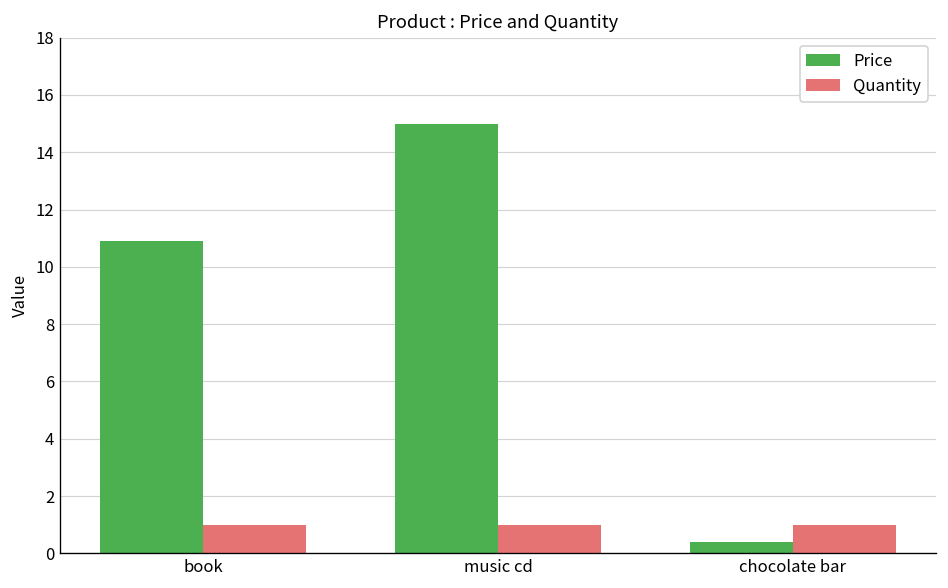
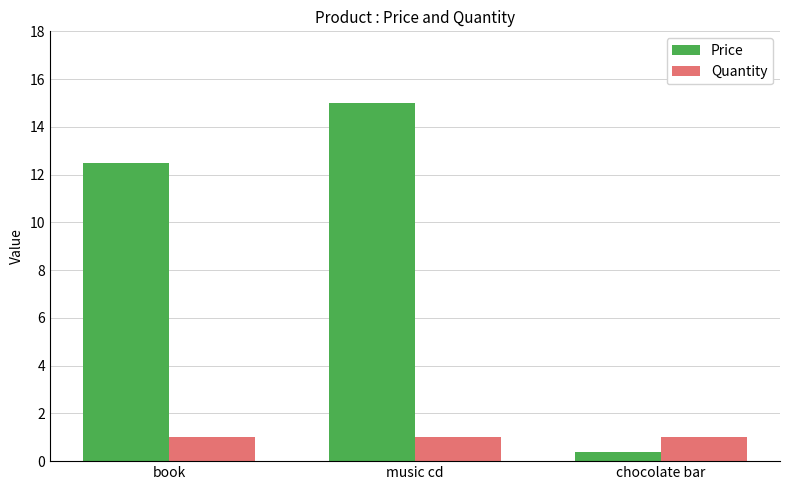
  {
    "Price": {
-     "book": 10.9,
+     "book": 12.5,
      "music cd": 15.0,
      "chocolate bar": 0.4
    },
    "Quantity": {
      "book": 1.0,
      "music cd": 1.0,
      "chocolate bar": 1.0
    }
  }
